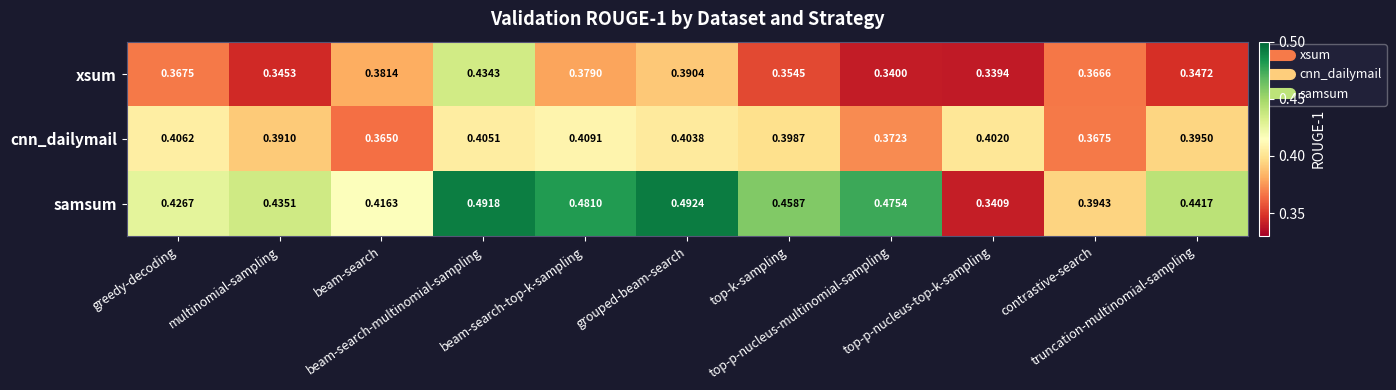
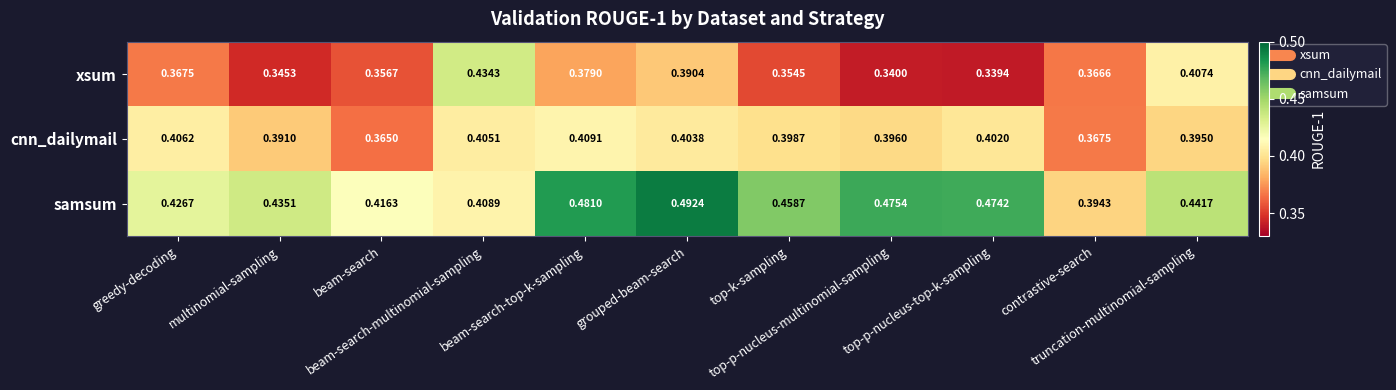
  {
    "xsum": {
      "greedy-decoding": 0.3675,
      "multinomial-sampling": 0.3453,
-     "beam-search": 0.3814,
+     "beam-search": 0.3567,
      "beam-search-multinomial-sampling": 0.4343,
      "beam-search-top-k-sampling": 0.3790,
      "grouped-beam-search": 0.3904,
      "top-k-sampling": 0.3545,
      "top-p-nucleus-multinomial-sampling": 0.3400,
      "top-p-nucleus-top-k-sampling": 0.3394,
      "contrastive-search": 0.3666,
-     "truncation-multinomial-sampling": 0.3472
+     "truncation-multinomial-sampling": 0.4074
    },
    "cnn_dailymail": {
      "greedy-decoding": 0.4062,
      "multinomial-sampling": 0.3910,
      "beam-search": 0.3650,
      "beam-search-multinomial-sampling": 0.4051,
      "beam-search-top-k-sampling": 0.4091,
      "grouped-beam-search": 0.4038,
      "top-k-sampling": 0.3987,
-     "top-p-nucleus-multinomial-sampling": 0.3723,
+     "top-p-nucleus-multinomial-sampling": 0.3960,
      "top-p-nucleus-top-k-sampling": 0.4020,
      "contrastive-search": 0.3675,
      "truncation-multinomial-sampling": 0.3950
    },
    "samsum": {
      "greedy-decoding": 0.4267,
      "multinomial-sampling": 0.4351,
      "beam-search": 0.4163,
-     "beam-search-multinomial-sampling": 0.4918,
+     "beam-search-multinomial-sampling": 0.4089,
      "beam-search-top-k-sampling": 0.4810,
      "grouped-beam-search": 0.4924,
      "top-k-sampling": 0.4587,
      "top-p-nucleus-multinomial-sampling": 0.4754,
-     "top-p-nucleus-top-k-sampling": 0.3409,
+     "top-p-nucleus-top-k-sampling": 0.4742,
      "contrastive-search": 0.3943,
      "truncation-multinomial-sampling": 0.4417
    }
  }
